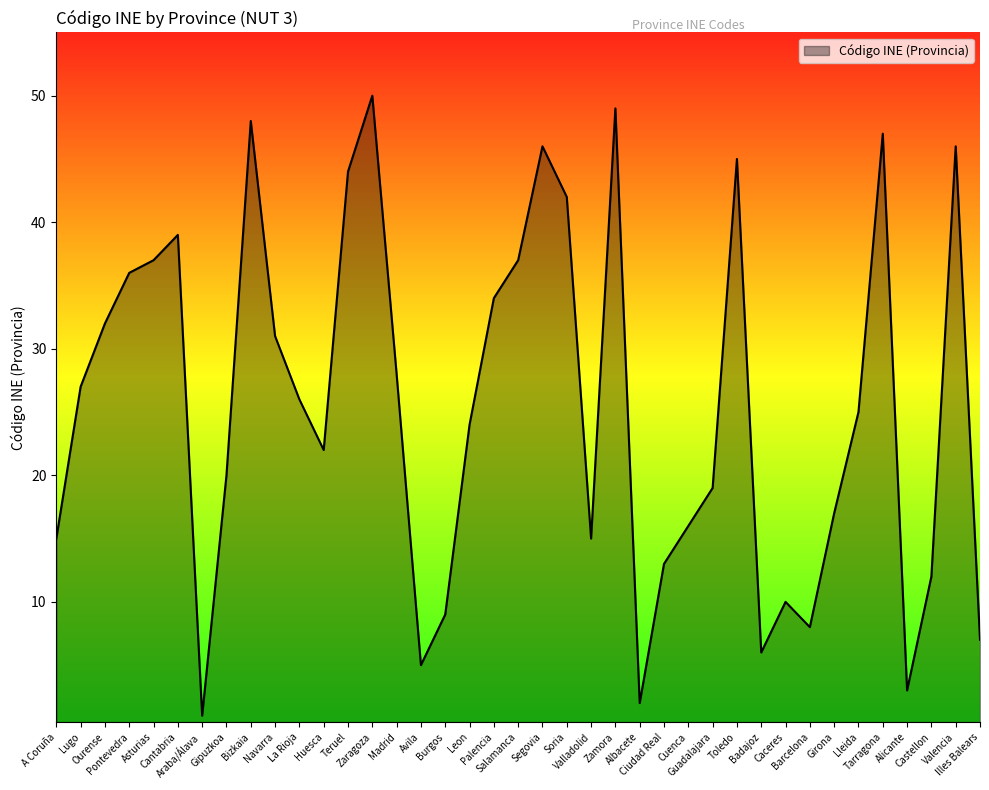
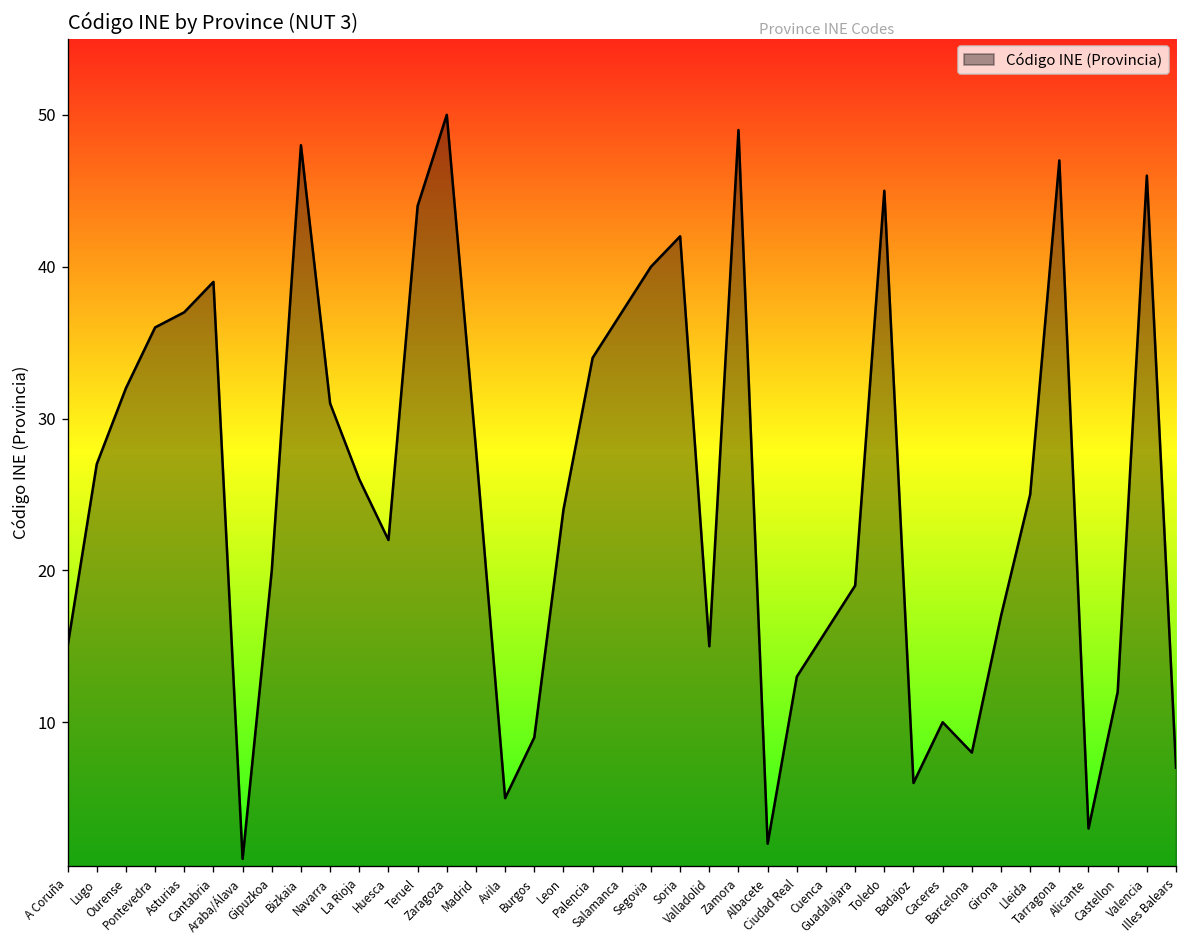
  {
    "A Coruña": 15,
    "Lugo": 27,
    "Ourense": 32,
    "Pontevedra": 36,
    "Asturias": 37,
    "Cantabria": 39,
    "Araba/Álava": 1,
    "Gipuzkoa": 20,
    "Bizkaia": 48,
    "Navarra": 31,
    "La Rioja": 26,
    "Huesca": 22,
    "Teruel": 44,
    "Zaragoza": 50,
    "Madrid": 28,
    "Avila": 5,
    "Burgos": 9,
    "Leon": 24,
    "Palencia": 34,
    "Salamanca": 37,
-   "Segovia": 46,
+   "Segovia": 40,
    "Soria": 42,
    "Valladolid": 15,
    "Zamora": 49,
    "Albacete": 2,
    "Ciudad Real": 13,
    "Cuenca": 16,
    "Guadalajara": 19,
    "Toledo": 45,
    "Badajoz": 6,
    "Caceres": 10,
    "Barcelona": 8,
    "Girona": 17,
    "Lleida": 25,
    "Tarragona": 47,
    "Alicante": 3,
    "Castellon": 12,
    "Valencia": 46,
    "Illes Balears": 7
  }
